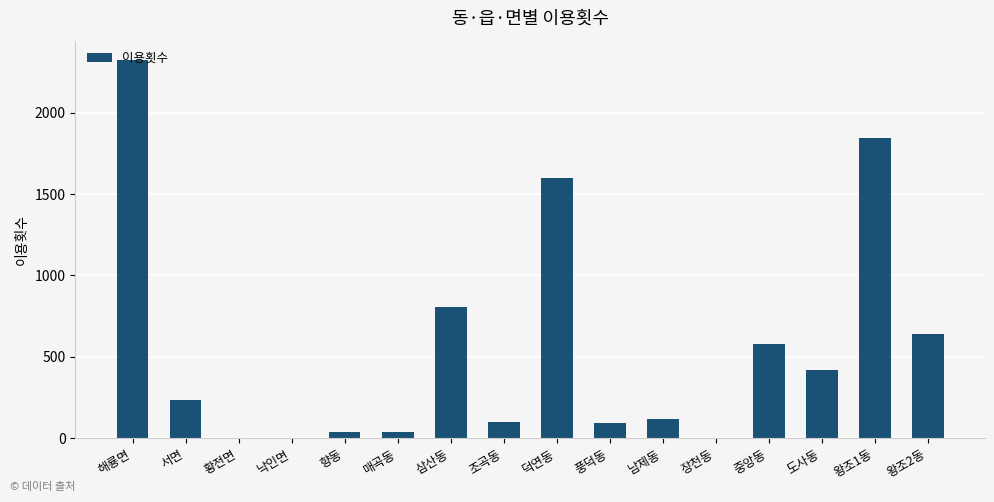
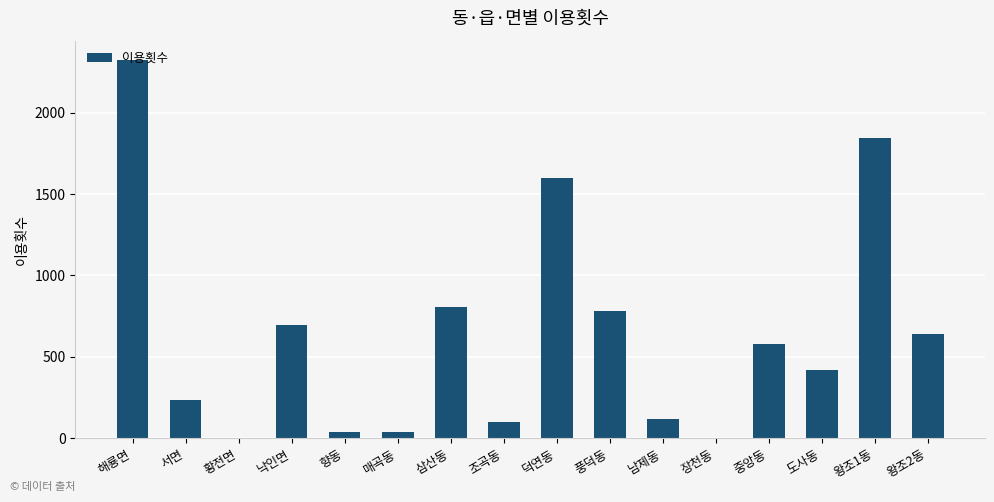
  {
    "해룡면": 2330,
    "서면": 230,
-   "낙인면": 0,
+   "낙인면": 700,
    "향동": 40,
    "매곡동": 40,
    "삼산동": 810,
    "조곡동": 100,
    "덕연동": 1600,
-   "풍덕동": 100,
+   "풍덕동": 780,
    "남제동": 120,
    "중앙동": 580,
    "도사동": 420,
    "왕조1동": 1840,
    "왕조2동": 640
  }
